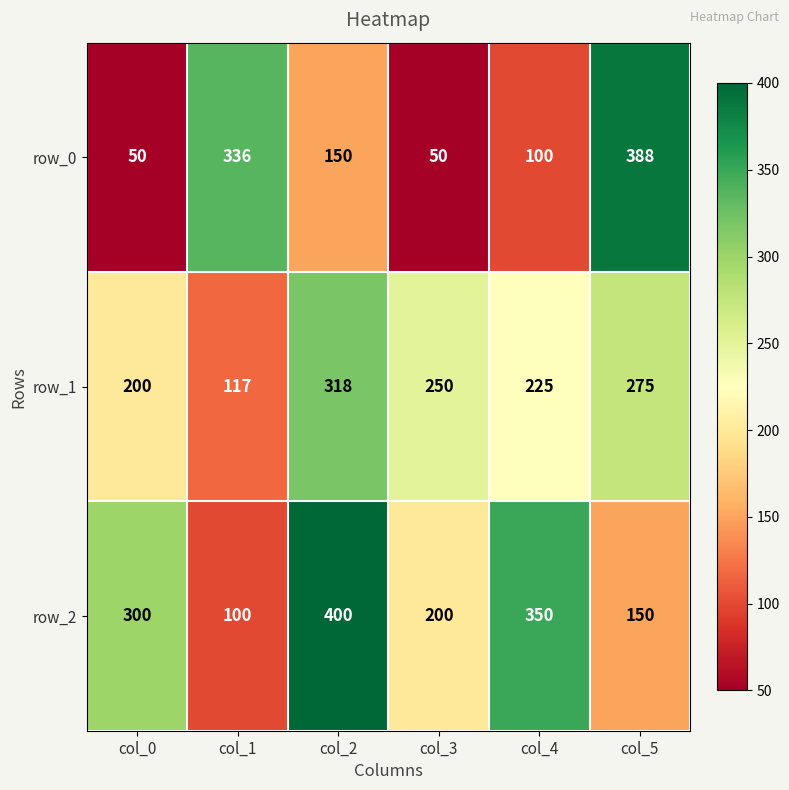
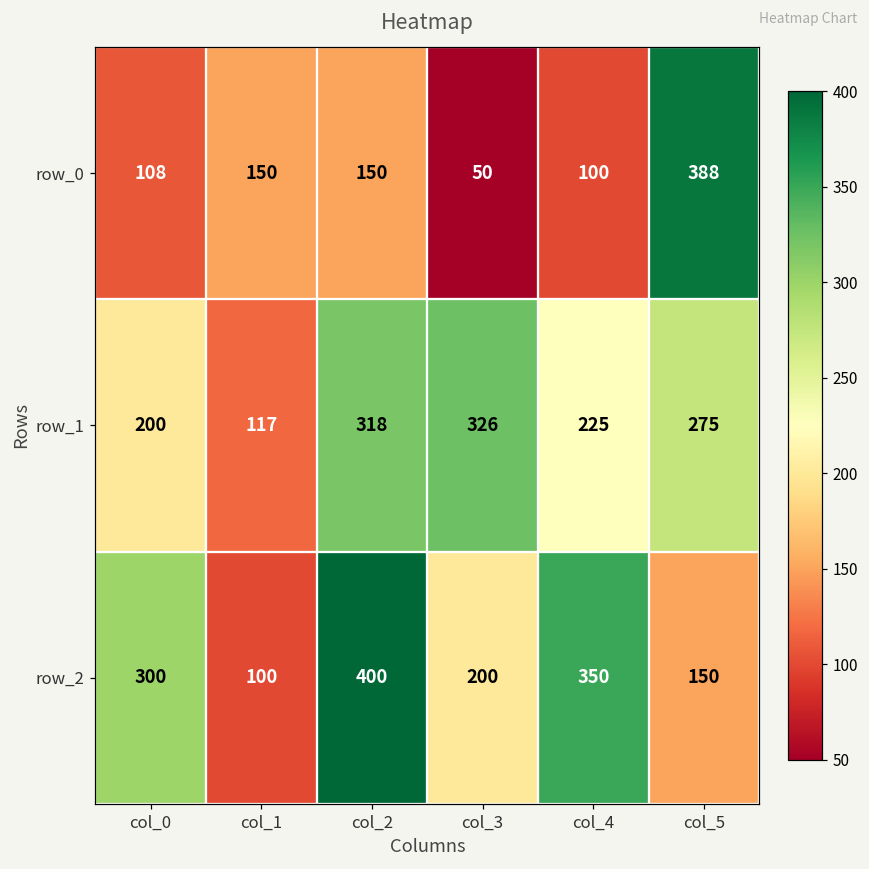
  {
    "row_0": {
-     "col_0": 50,
-     "col_1": 336,
+     "col_0": 108,
+     "col_1": 150,
      "col_2": 150,
      "col_3": 50,
      "col_4": 100,
      "col_5": 388
    },
    "row_1": {
      "col_0": 200,
      "col_1": 117,
      "col_2": 318,
-     "col_3": 250,
+     "col_3": 326,
      "col_4": 225,
      "col_5": 275
    },
    "row_2": {
      "col_0": 300,
      "col_1": 100,
      "col_2": 400,
      "col_3": 200,
      "col_4": 350,
      "col_5": 150
    }
  }
